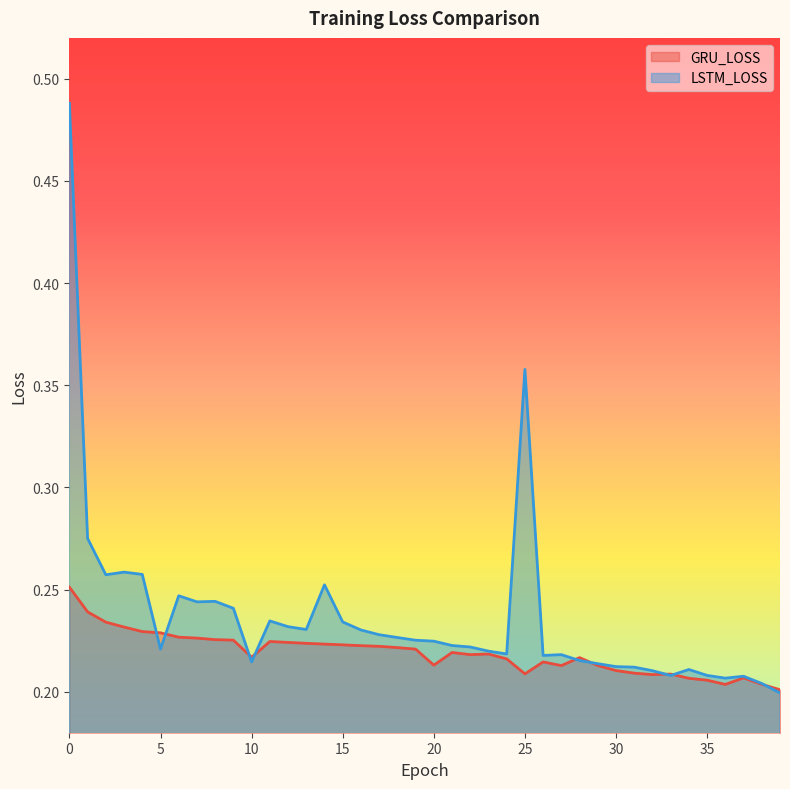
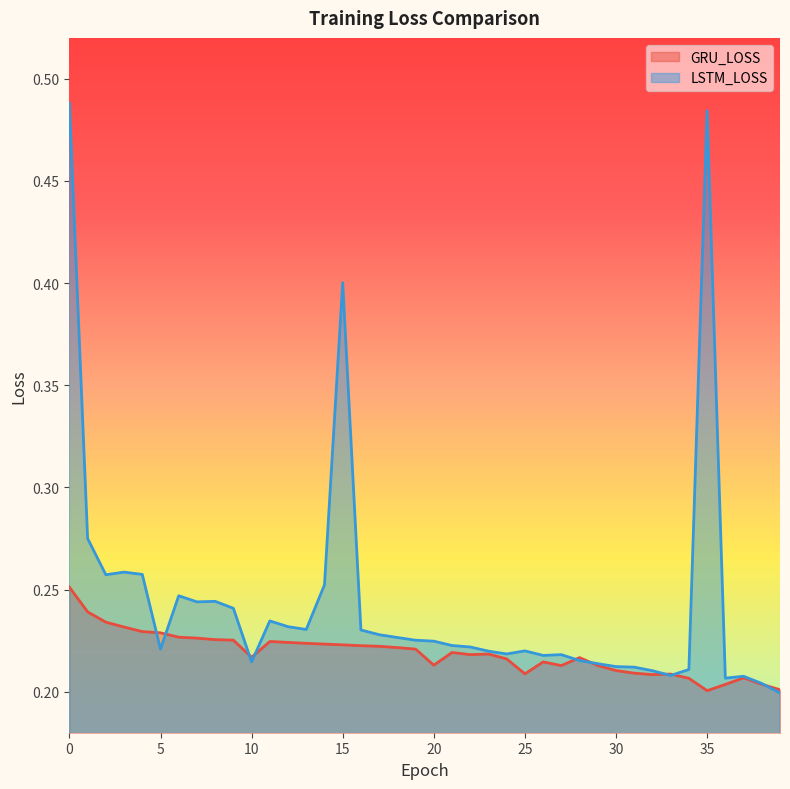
  {
    "GRU_LOSS": {
      "0": 0.251,
      "5": 0.229,
      "10": 0.217,
      "15": 0.223,
      "20": 0.213,
      "25": 0.209,
      "30": 0.210,
-     "35": 0.206
+     "35": 0.201
    },
    "LSTM_LOSS": {
      "0": 0.488,
      "5": 0.221,
      "10": 0.215,
-     "15": 0.234,
+     "15": 0.400,
      "20": 0.225,
-     "25": 0.358,
+     "25": 0.220,
      "30": 0.212,
-     "35": 0.208
+     "35": 0.484
    }
  }
